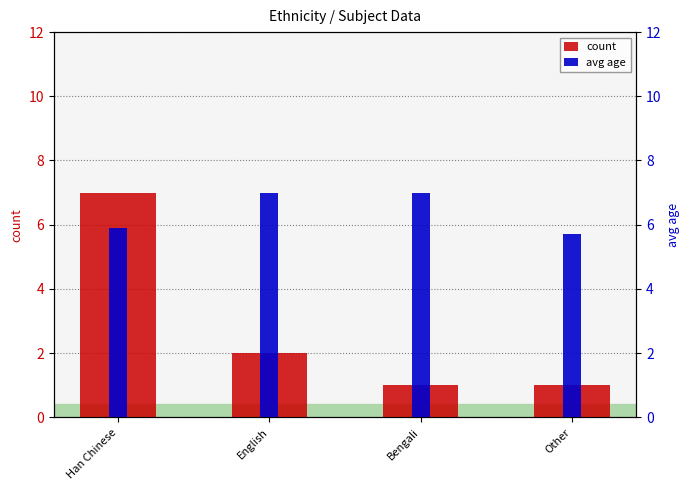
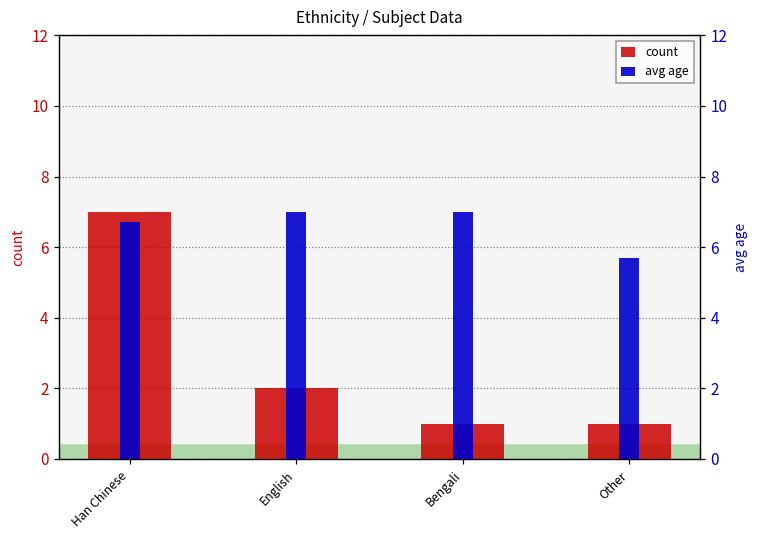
  {
    "count": {
      "Han Chinese": 7.0,
      "English": 2.0,
      "Bengali": 1.0,
      "Other": 1.0
    },
    "avg age": {
-     "Han Chinese": 5.9,
+     "Han Chinese": 6.7,
      "English": 7.0,
      "Bengali": 7.0,
      "Other": 5.7
    }
  }
